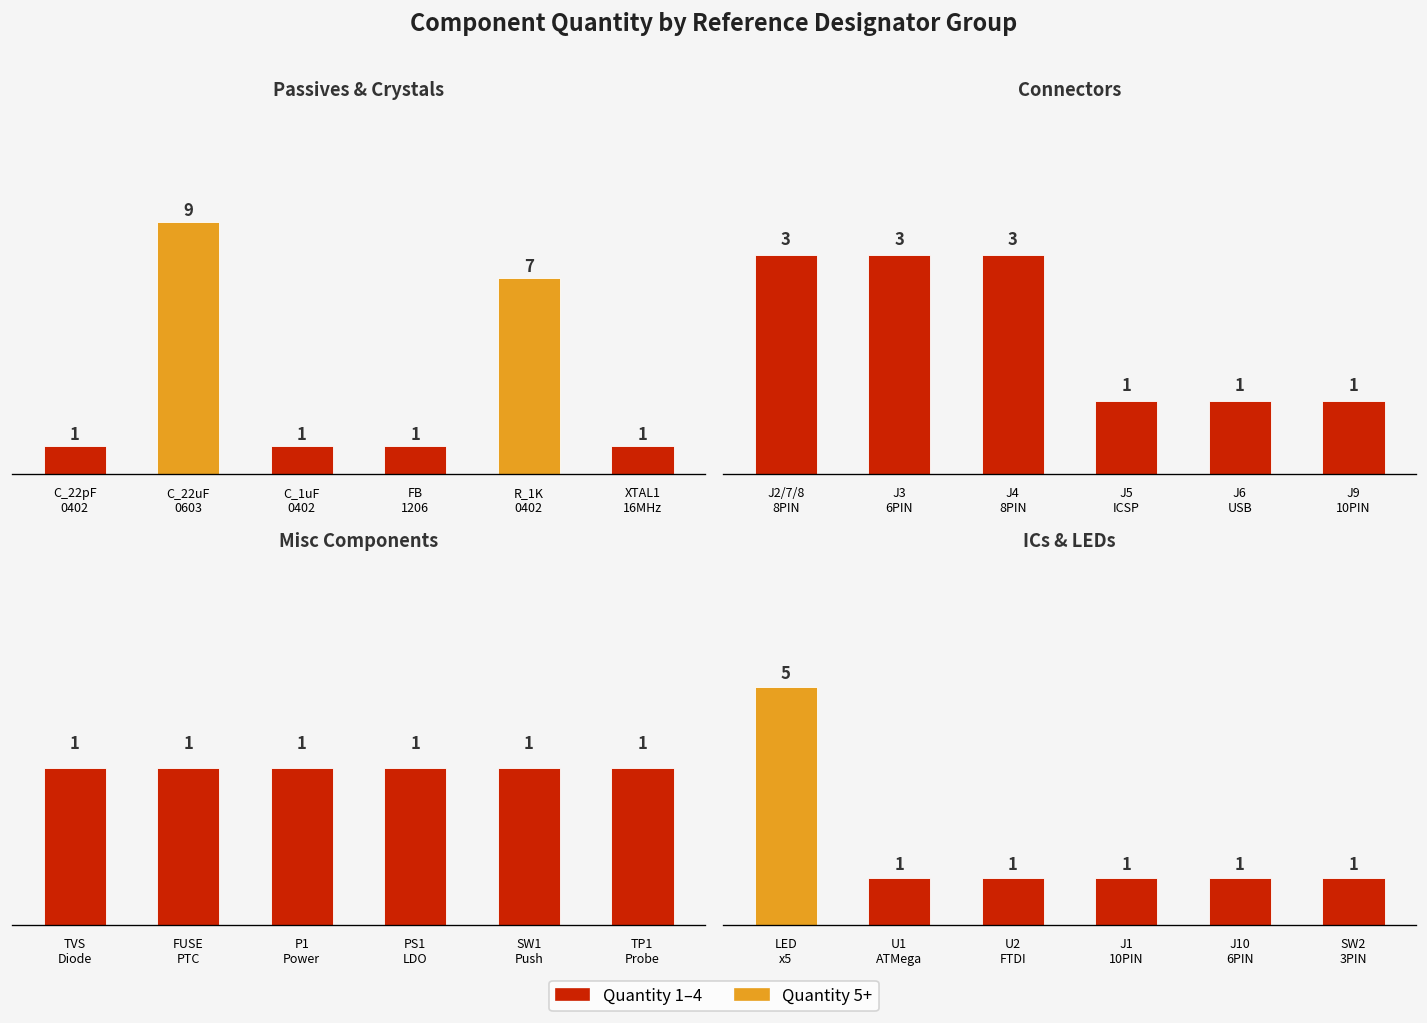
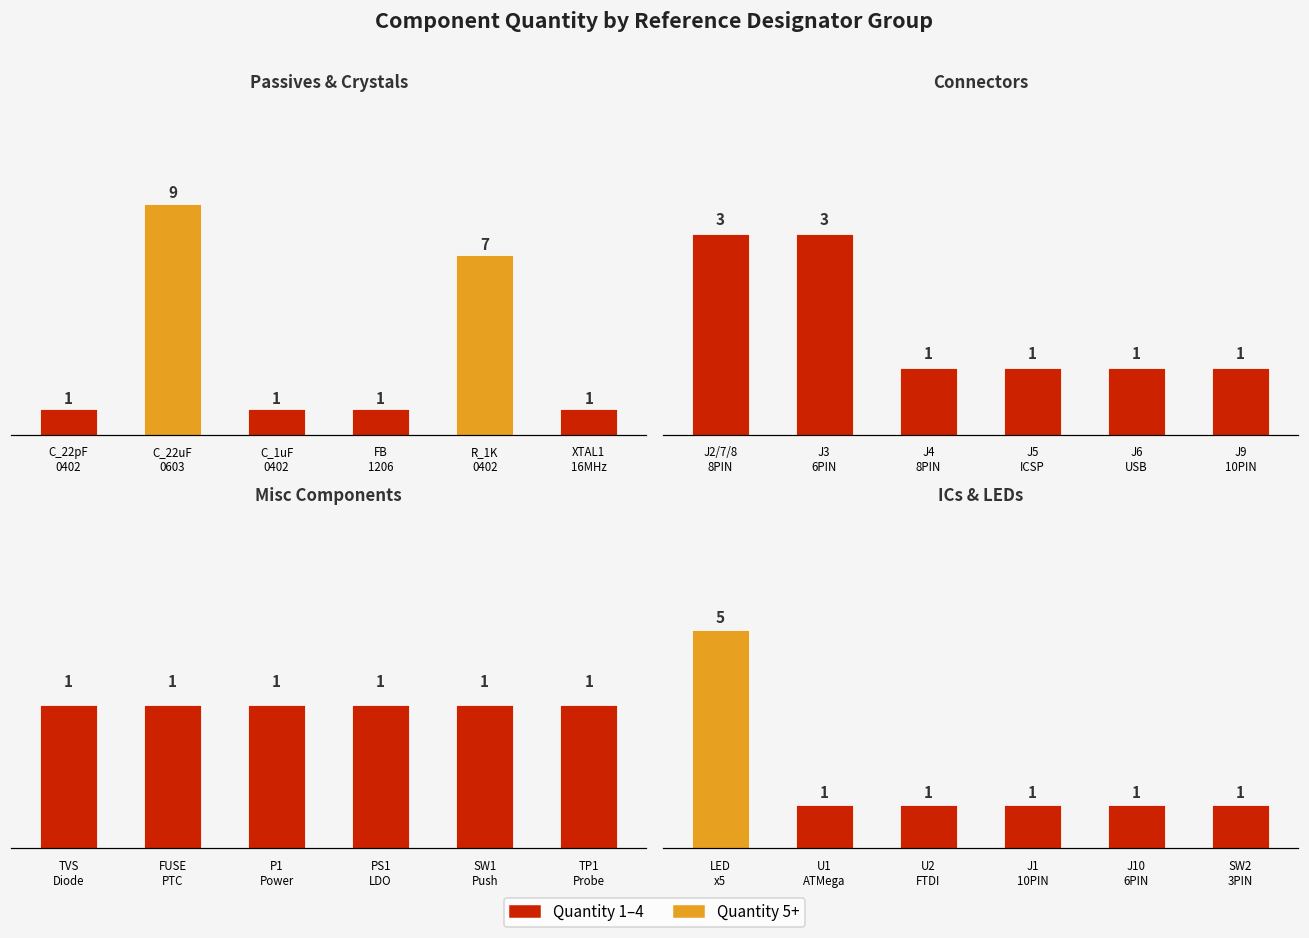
  {
    "Passives & Crystals": {
      "C_22pF 0402": 1,
      "C_22uF 0603": 9,
      "C_1uF 0402": 1,
      "FB 1206": 1,
      "R_1K 0402": 7,
      "XTAL1 16MHz": 1
    },
    "Connectors": {
      "J2/7/8 8PIN": 3,
      "J3 6PIN": 3,
-     "J4 8PIN": 3,
+     "J4 8PIN": 1,
      "J5 ICSP": 1,
      "J6 USB": 1,
      "J9 10PIN": 1
    },
    "Misc Components": {
      "TVS Diode": 1,
      "FUSE PTC": 1,
      "P1 Power": 1,
      "PS1 LDO": 1,
      "SW1 Push": 1,
      "TP1 Probe": 1
    },
    "ICs & LEDs": {
      "LED x5": 5,
      "U1 ATMega": 1,
      "U2 FTDI": 1,
      "J1 10PIN": 1,
      "J10 6PIN": 1,
      "SW2 3PIN": 1
    }
  }
